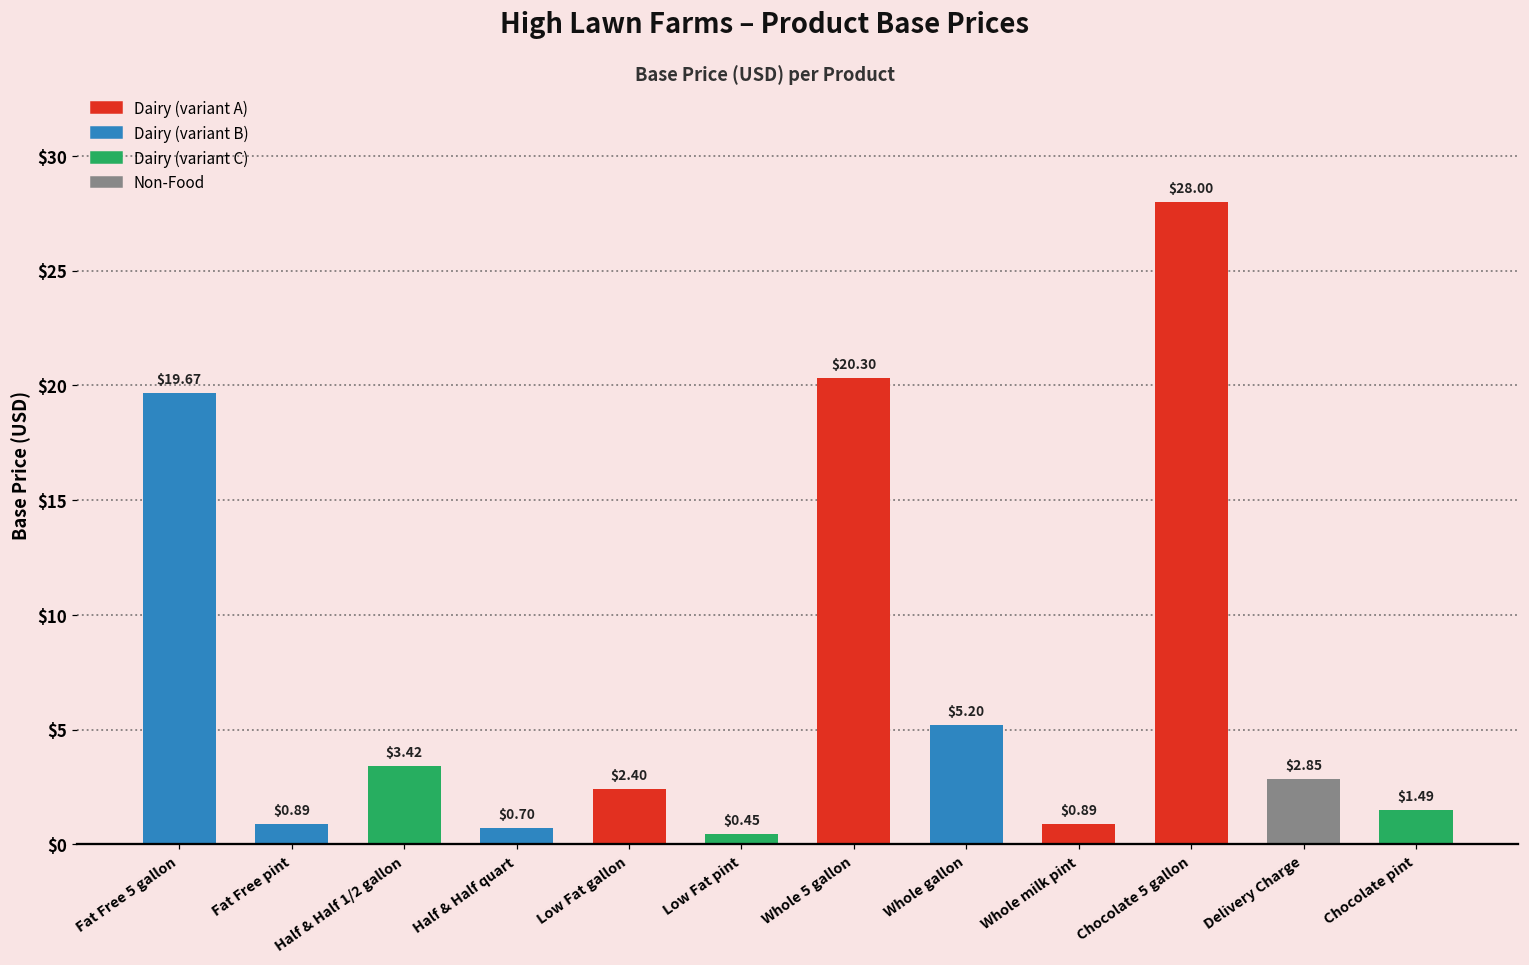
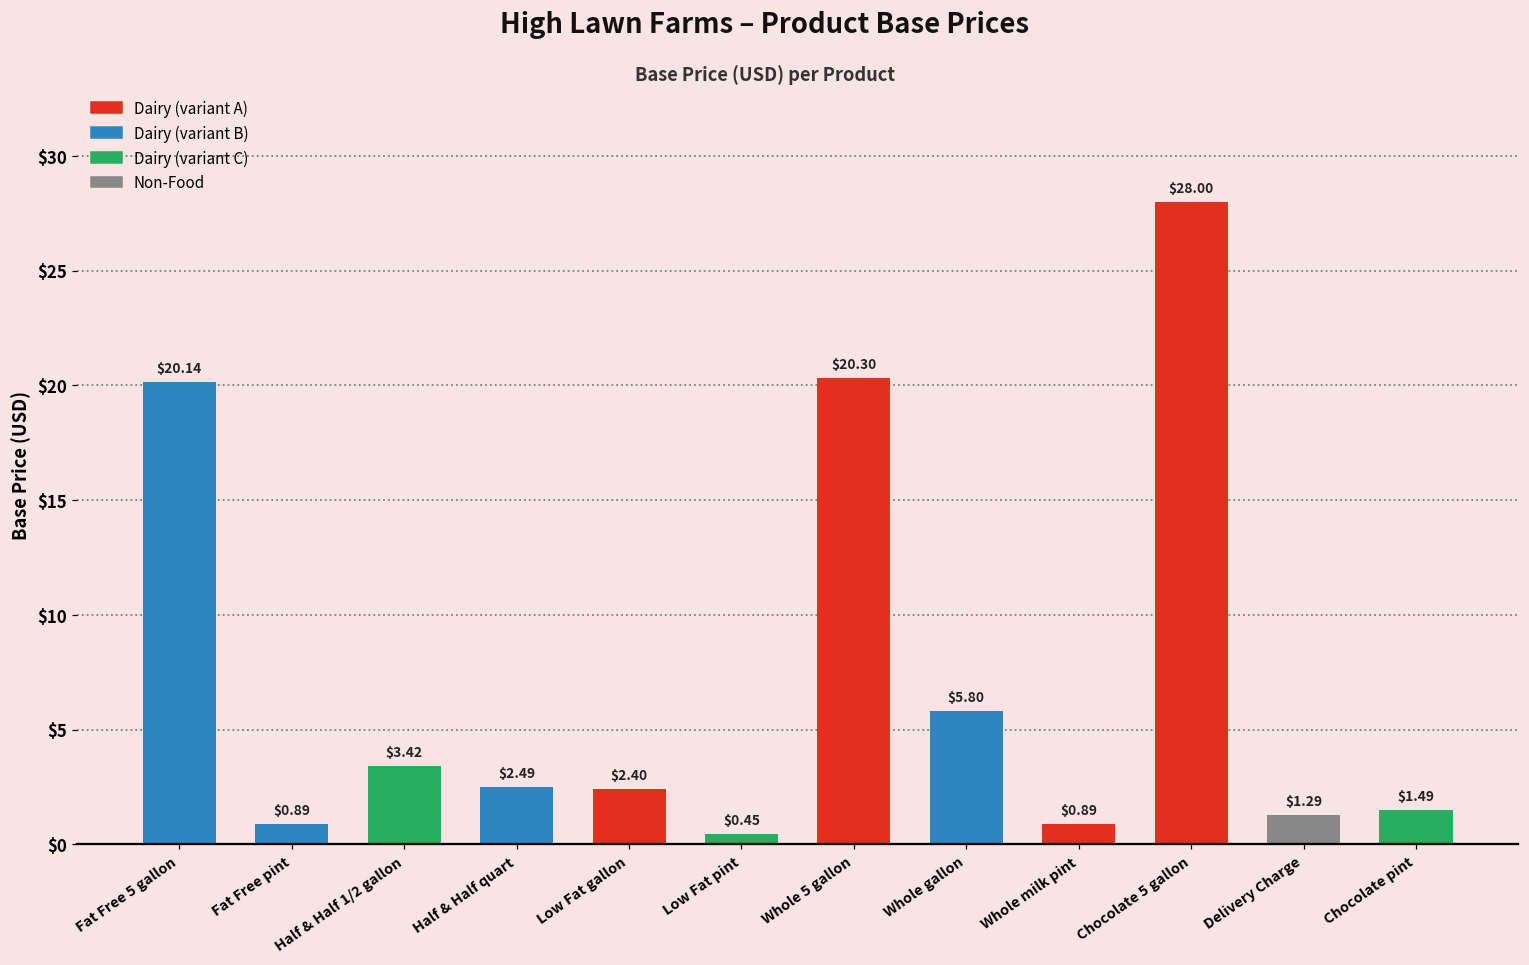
  {
-   "Fat Free 5 gallon": "$19.67",
+   "Fat Free 5 gallon": "$20.14",
    "Fat Free pint": "$0.89",
    "Half & Half 1/2 gallon": "$3.42",
-   "Half & Half quart": "$0.70",
+   "Half & Half quart": "$2.49",
    "Low Fat gallon": "$2.40",
    "Low Fat pint": "$0.45",
    "Whole 5 gallon": "$20.30",
-   "Whole gallon": "$5.20",
+   "Whole gallon": "$5.80",
    "Whole milk pint": "$0.89",
    "Chocolate 5 gallon": "$28.00",
-   "Delivery Charge": "$2.85",
+   "Delivery Charge": "$1.29",
    "Chocolate pint": "$1.49"
  }
